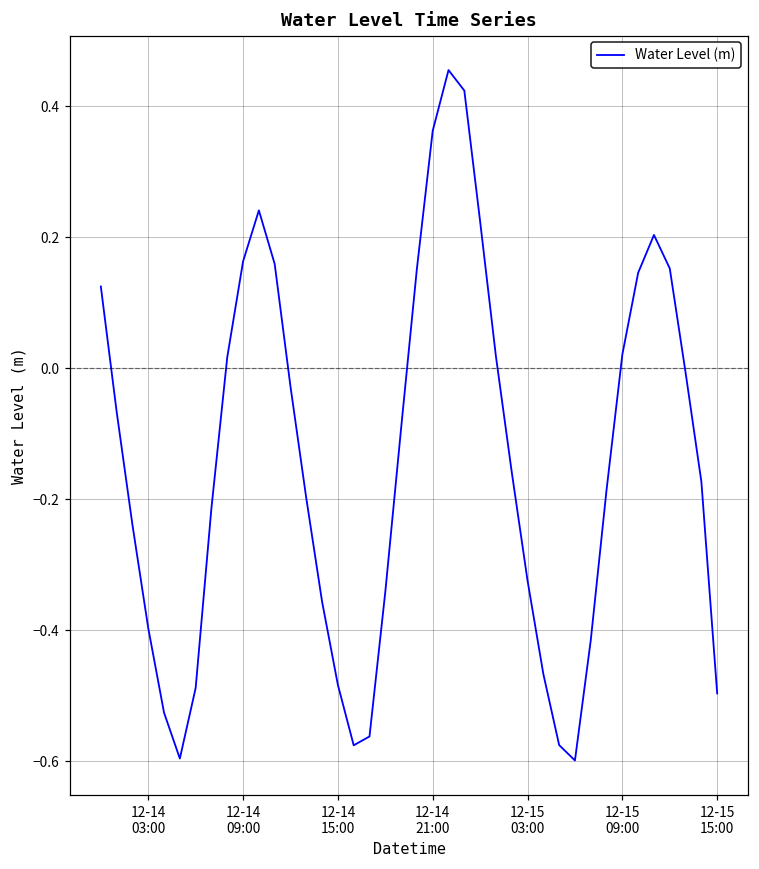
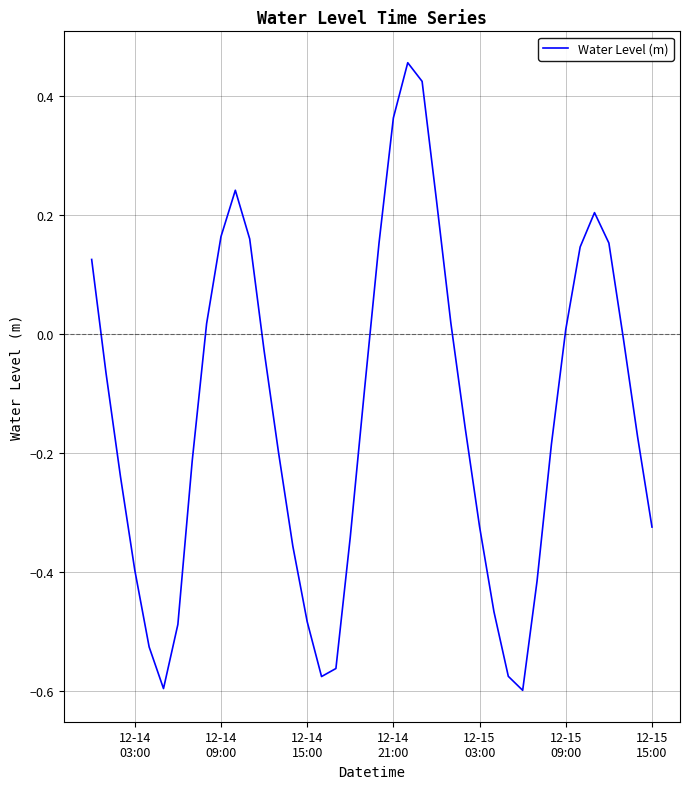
  {
    "12-14 03:00": -0.40,
    "12-14 09:00": 0.16,
    "12-14 15:00": -0.48,
    "12-14 21:00": 0.36,
    "12-15 03:00": -0.32,
-   "12-15 09:00": 0.02,
-   "12-15 15:00": -0.50
+   "12-15 09:00": 0.01,
+   "12-15 15:00": -0.32
  }
